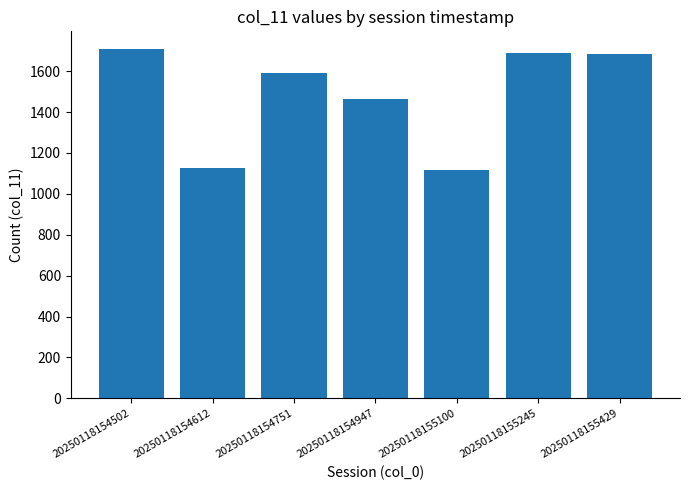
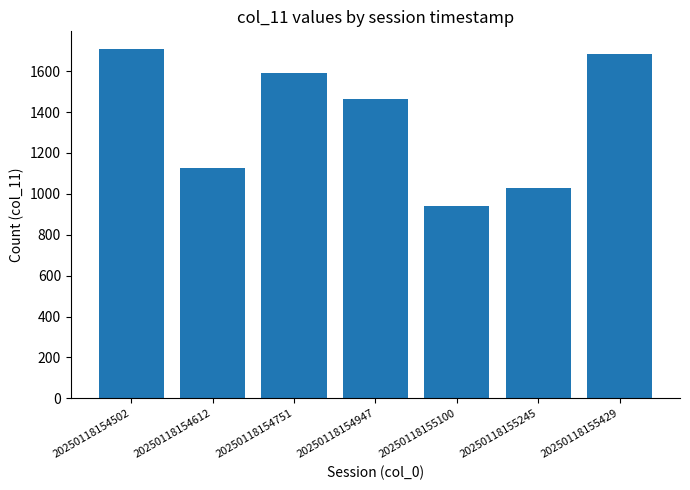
  {
    "20250118154502": 1710,
    "20250118154612": 1130,
    "20250118154751": 1590,
    "20250118154947": 1460,
-   "20250118155100": 1120,
-   "20250118155245": 1690,
+   "20250118155100": 940,
+   "20250118155245": 1030,
    "20250118155429": 1680
  }
